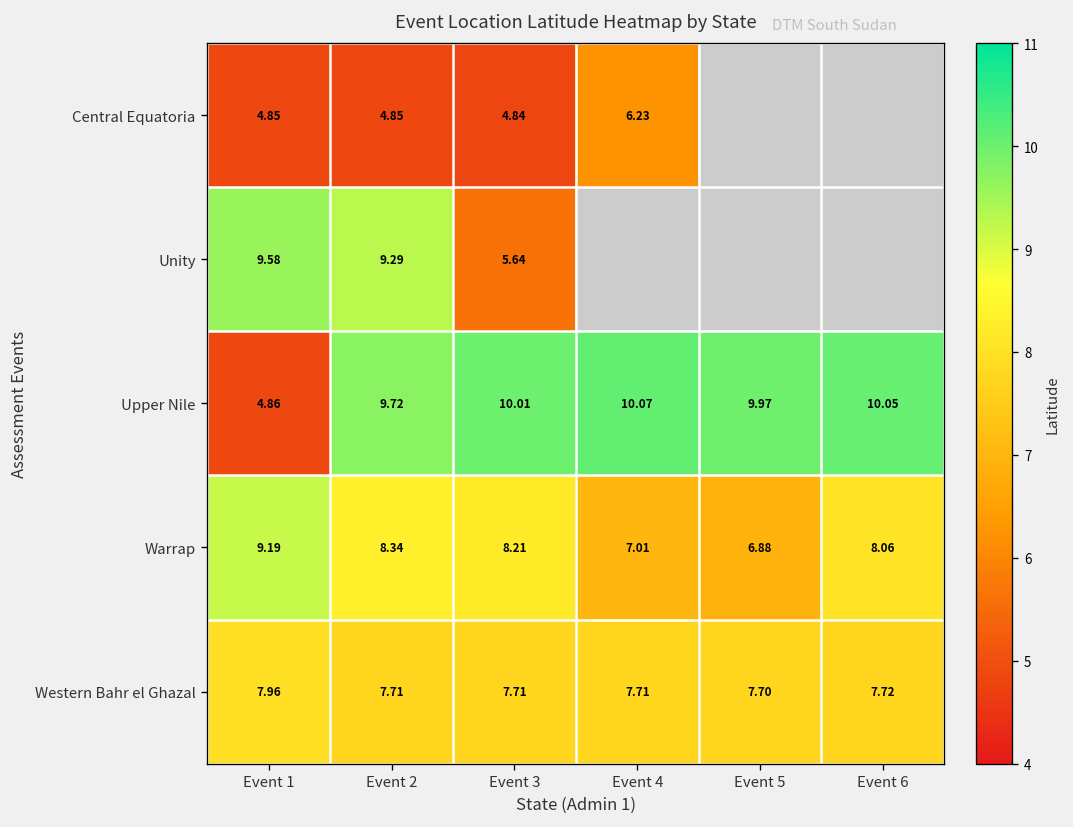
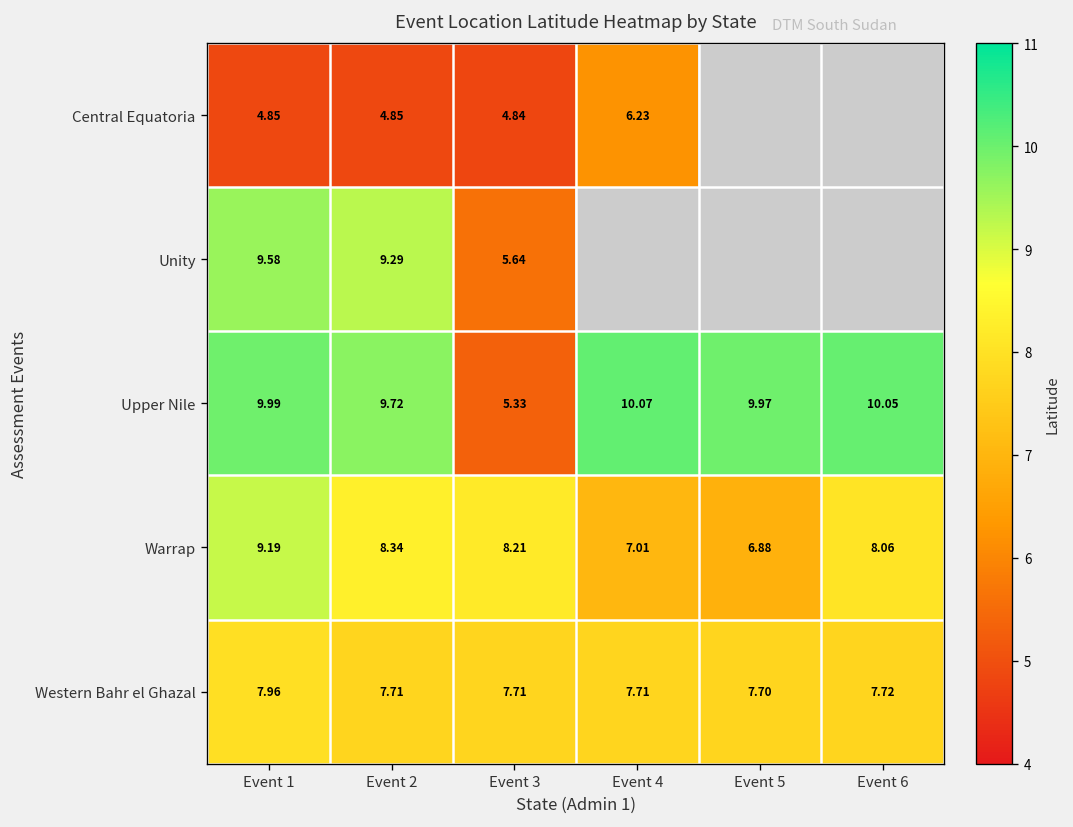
  {
    "Central Equatoria": {
      "Event 1": 4.85,
      "Event 2": 4.85,
      "Event 3": 4.84,
      "Event 4": 6.23
    },
    "Unity": {
      "Event 1": 9.58,
      "Event 2": 9.29,
      "Event 3": 5.64
    },
    "Upper Nile": {
-     "Event 1": 4.86,
+     "Event 1": 9.99,
      "Event 2": 9.72,
-     "Event 3": 10.01,
+     "Event 3": 5.33,
      "Event 4": 10.07,
      "Event 5": 9.97,
      "Event 6": 10.05
    },
    "Warrap": {
      "Event 1": 9.19,
      "Event 2": 8.34,
      "Event 3": 8.21,
      "Event 4": 7.01,
      "Event 5": 6.88,
      "Event 6": 8.06
    },
    "Western Bahr el Ghazal": {
      "Event 1": 7.96,
      "Event 2": 7.71,
      "Event 3": 7.71,
      "Event 4": 7.71,
      "Event 5": 7.70,
      "Event 6": 7.72
    }
  }
